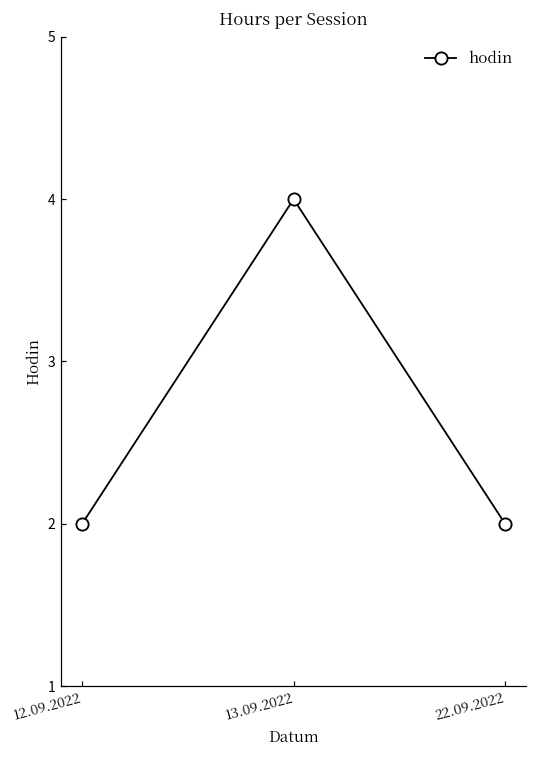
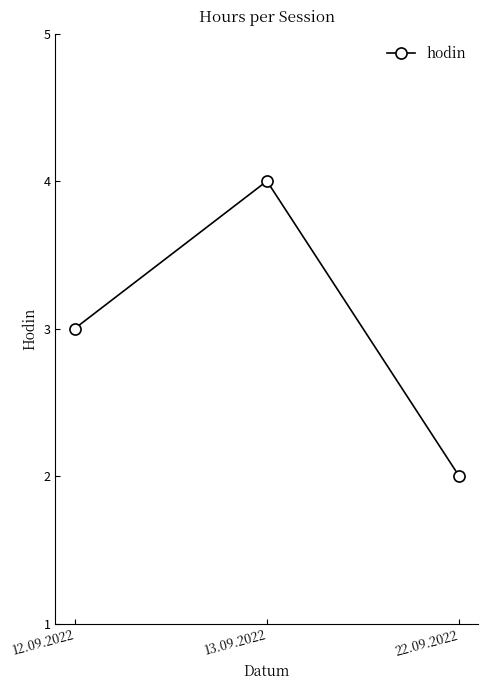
  {
-   "12.09.2022": 2,
+   "12.09.2022": 3,
    "13.09.2022": 4,
    "22.09.2022": 2
  }
